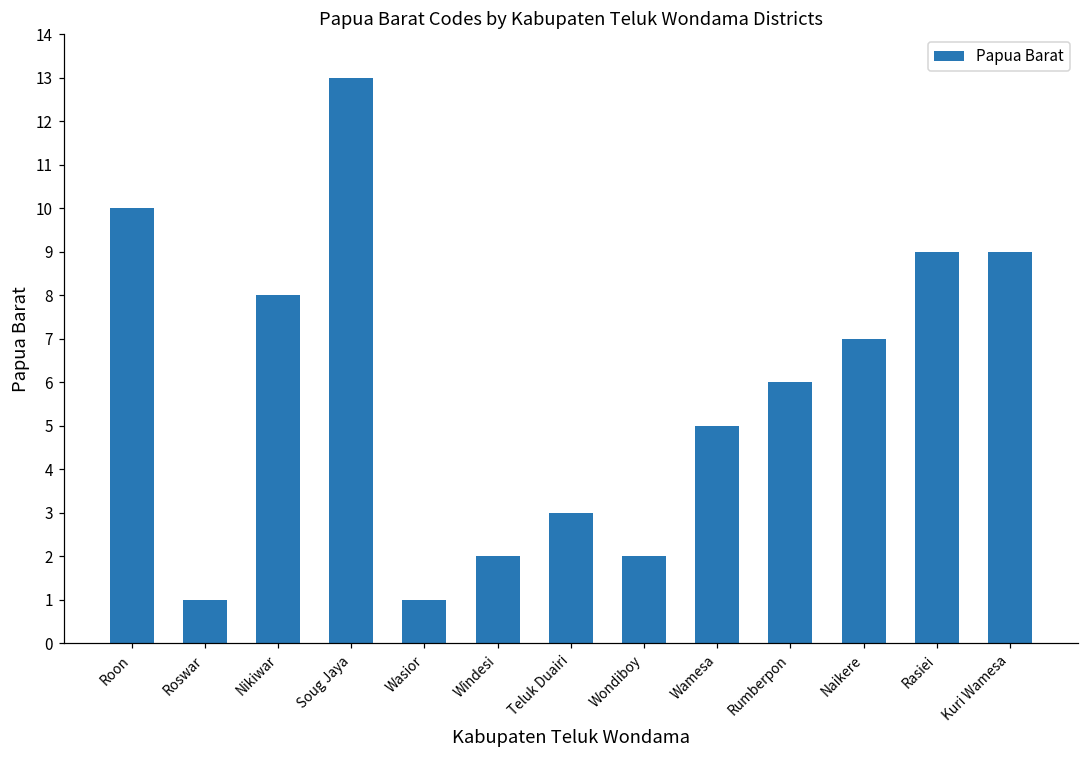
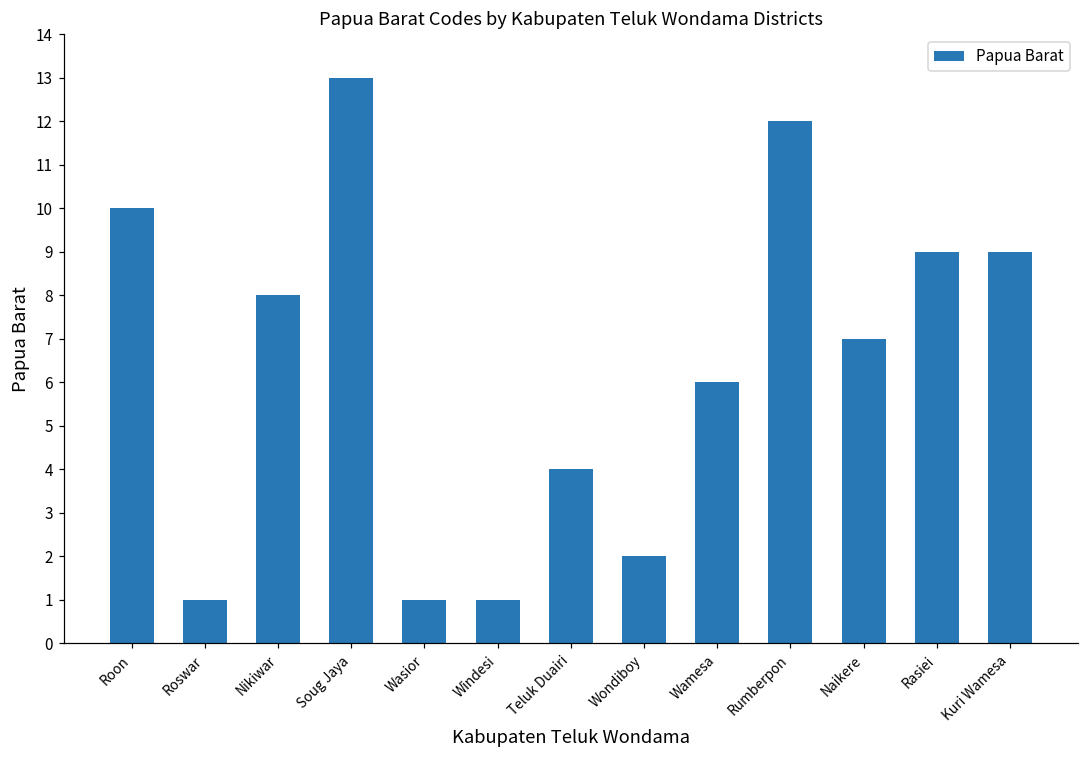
  {
    "Roon": 10,
    "Roswar": 1,
    "Nikiwar": 8,
    "Soug Jaya": 13,
    "Wasior": 1,
-   "Windesi": 2,
-   "Teluk Duairi": 3,
+   "Windesi": 1,
+   "Teluk Duairi": 4,
    "Wondiboy": 2,
-   "Wamesa": 5,
-   "Rumberpon": 6,
+   "Wamesa": 6,
+   "Rumberpon": 12,
    "Naikere": 7,
    "Rasiei": 9,
    "Kuri Wamesa": 9
  }
